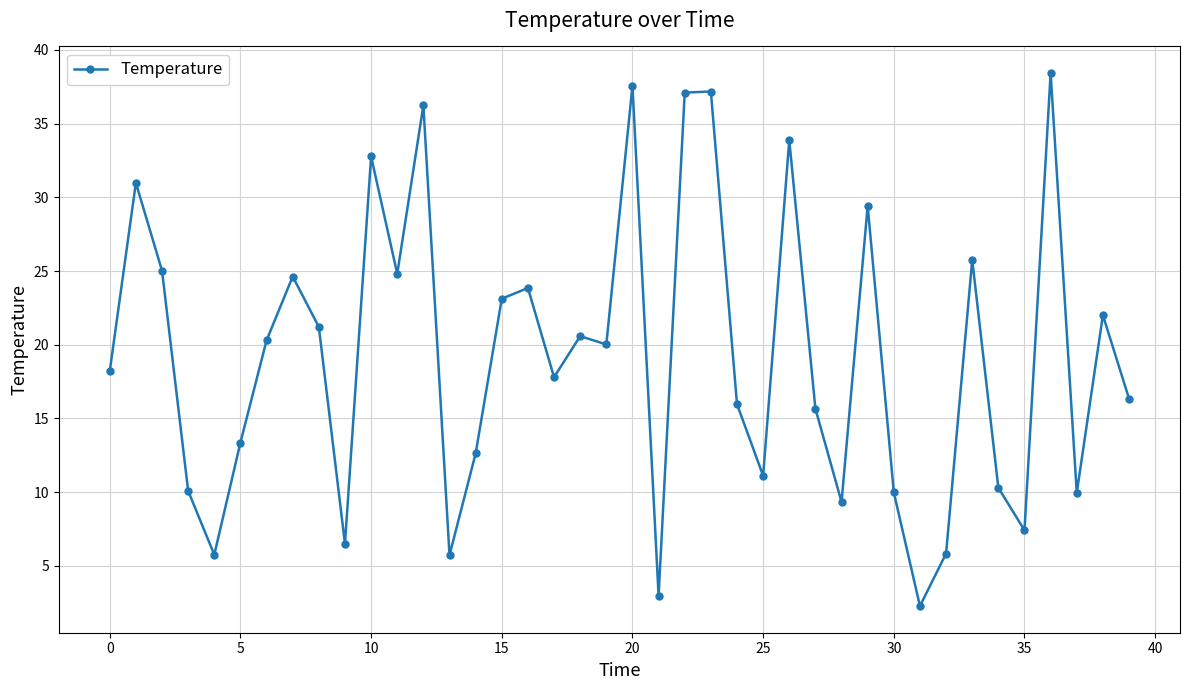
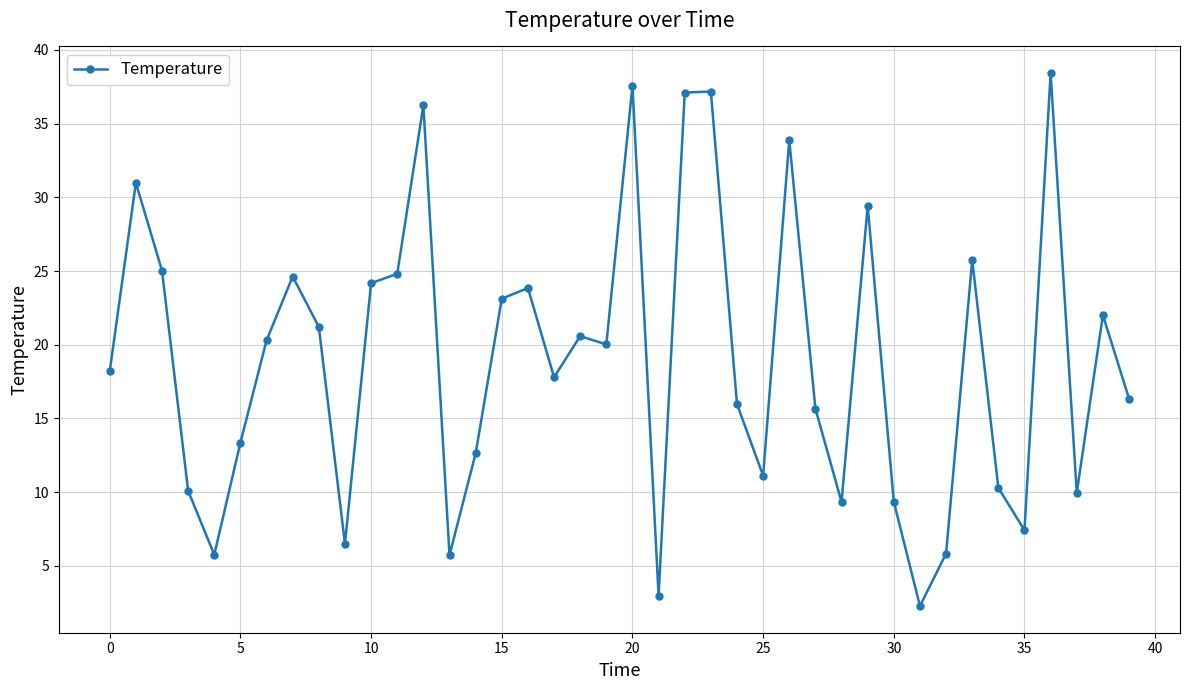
  {
    "0": 18.2,
    "5": 13.4,
-   "10": 32.8,
+   "10": 24.2,
    "15": 23.1,
    "20": 37.6,
    "25": 11.1,
-   "30": 10.0,
+   "30": 9.3,
    "35": 7.4
  }
